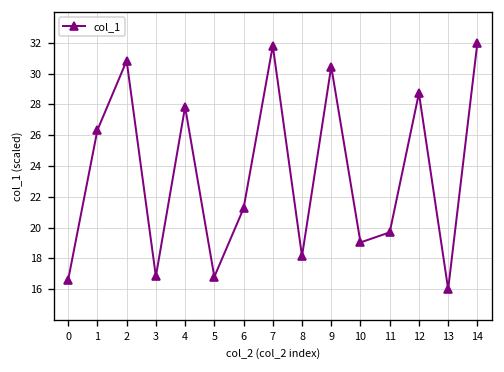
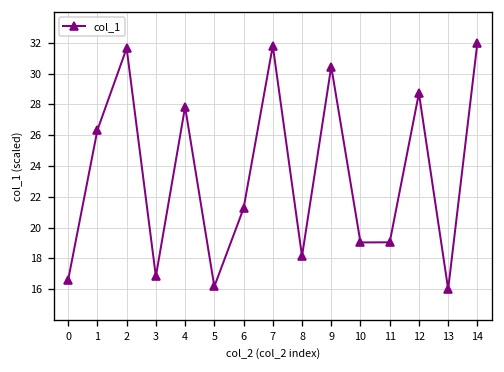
  {
    "0": 16.6,
    "1": 26.3,
-   "2": 30.8,
+   "2": 31.6,
    "3": 16.8,
    "4": 27.8,
-   "5": 16.8,
+   "5": 16.2,
    "6": 21.2,
    "7": 31.8,
    "8": 18.1,
    "9": 30.5,
    "10": 19.0,
-   "11": 19.7,
+   "11": 19.0,
    "12": 28.7,
    "13": 16.0,
    "14": 32.0
  }
